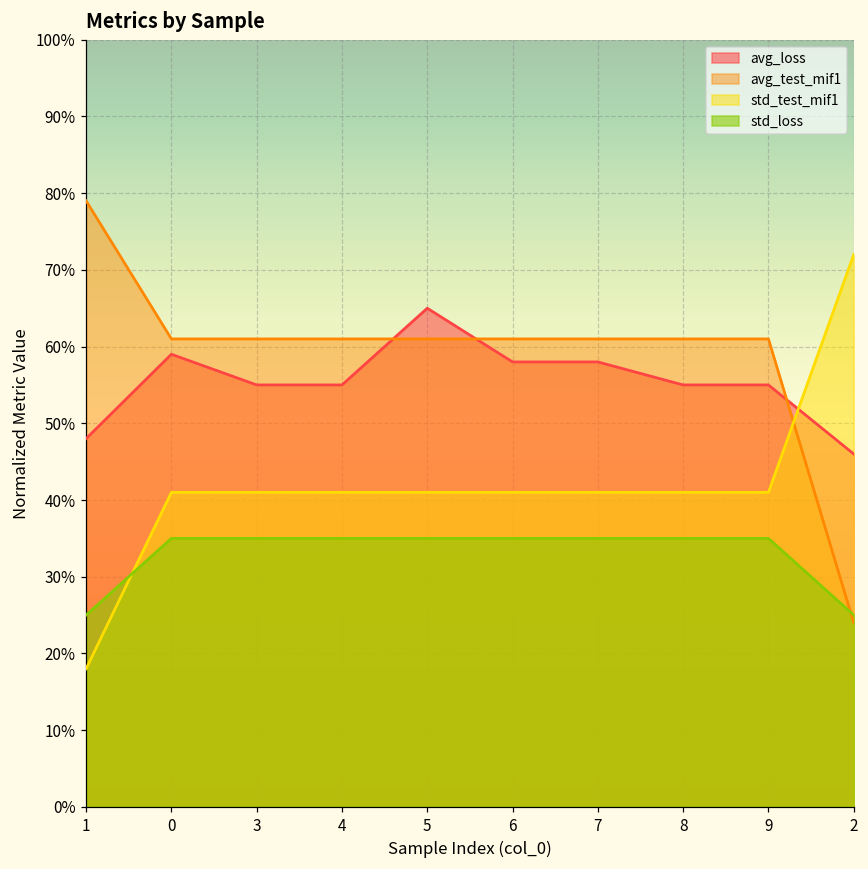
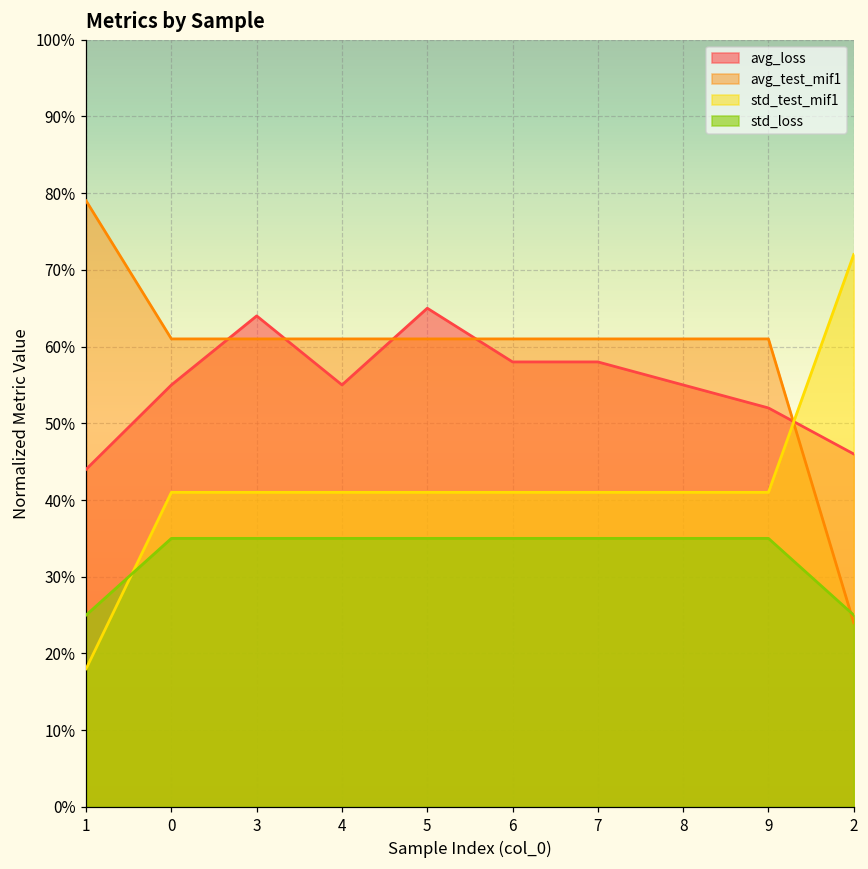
  {
    "avg_loss": {
-     "1": "48%",
-     "0": "59%",
-     "3": "55%",
+     "1": "44%",
+     "0": "55%",
+     "3": "64%",
      "4": "55%",
      "5": "65%",
      "6": "58%",
      "7": "58%",
      "8": "55%",
-     "9": "55%",
+     "9": "52%",
      "2": "46%"
    },
    "std_loss": {
      "1": "25%",
      "0": "35%",
      "3": "35%",
      "4": "35%",
      "5": "35%",
      "6": "35%",
      "7": "35%",
      "8": "35%",
      "9": "35%",
      "2": "25%"
    }
  }
